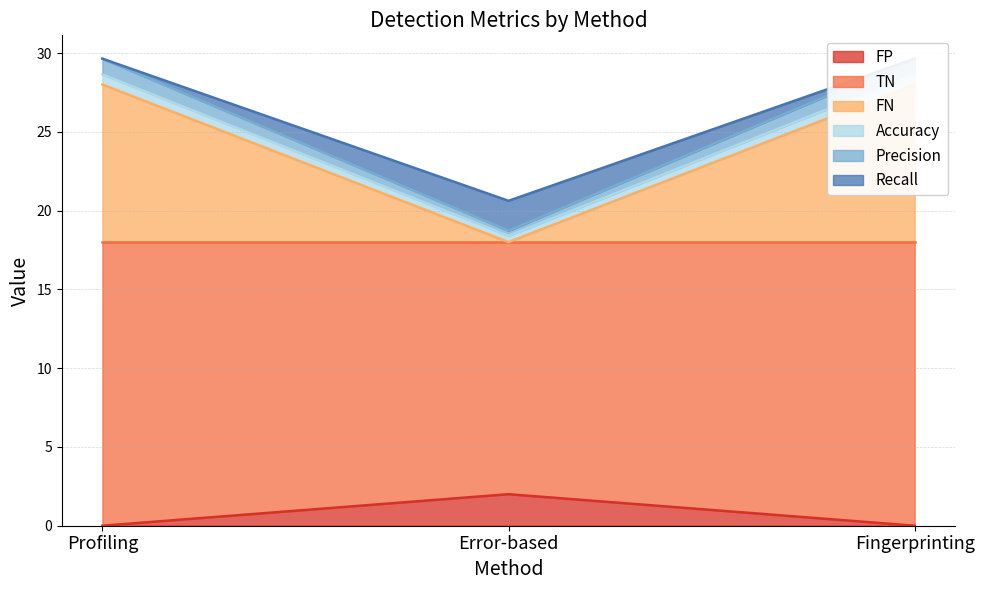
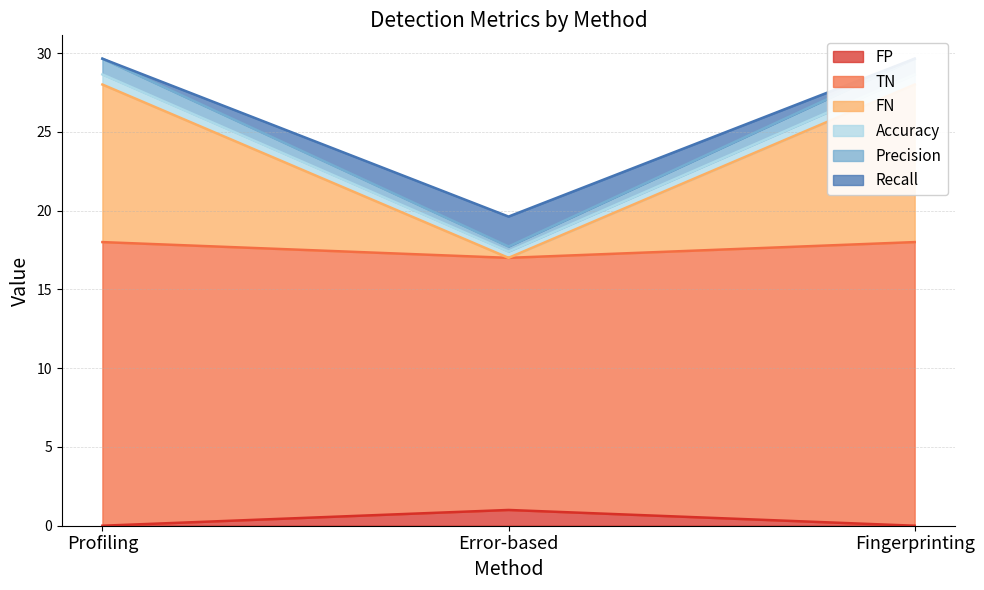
  {
    "FP": {
      "Profiling": 0,
-     "Error-based": 2,
+     "Error-based": 1,
      "Fingerprinting": 0
    },
    "TN": {
      "Profiling": 18,
      "Fingerprinting": 18
    },
    "FN": {
      "Profiling": 10
    },
    "Accuracy": {
      "Profiling": 0.6,
      "Error-based": 0.4
    },
    "Precision": {
      "Error-based": 0.3
    },
    "Recall": {
      "Error-based": 2
    }
  }
